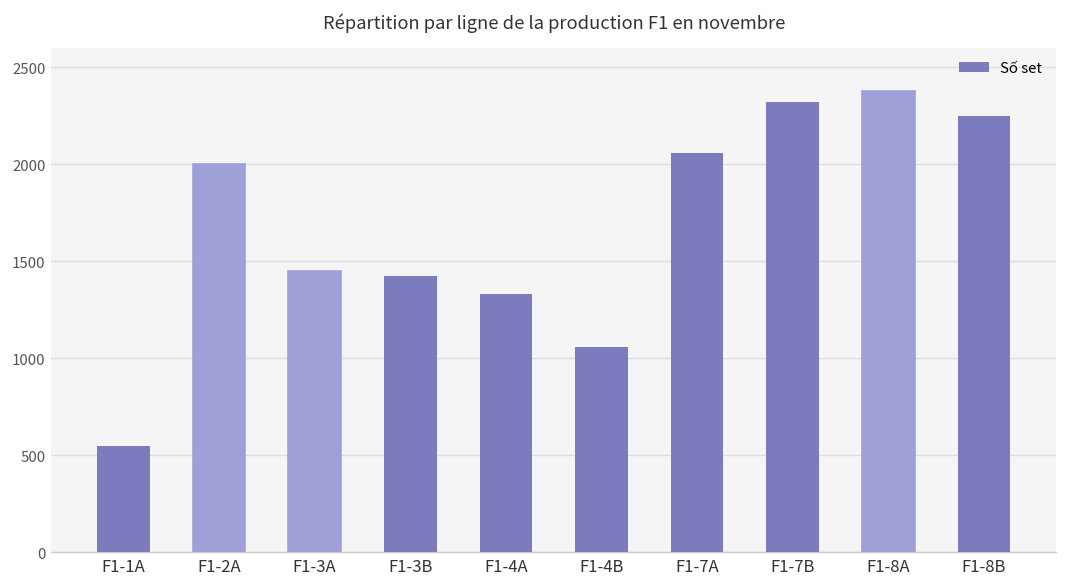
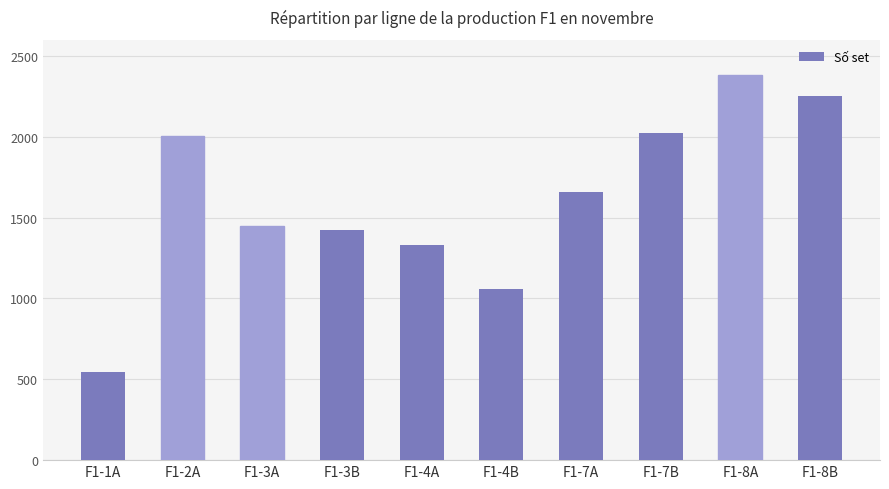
  {
    "F1-1A": 550,
    "F1-2A": 2000,
    "F1-3A": 1450,
    "F1-3B": 1430,
    "F1-4A": 1330,
    "F1-4B": 1060,
-   "F1-7A": 2060,
-   "F1-7B": 2320,
+   "F1-7A": 1660,
+   "F1-7B": 2020,
    "F1-8A": 2380,
    "F1-8B": 2250
  }
